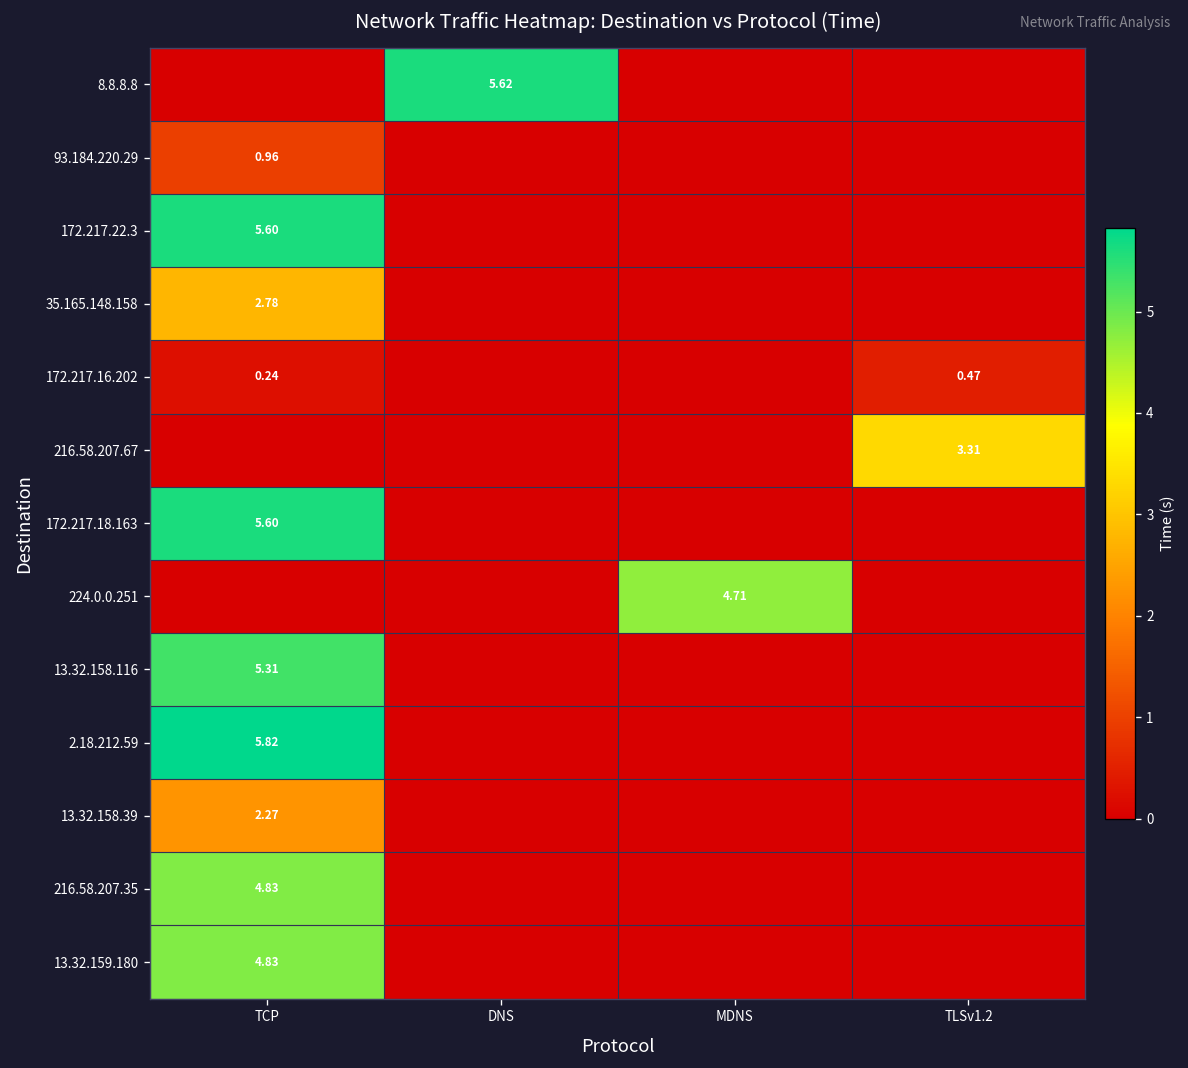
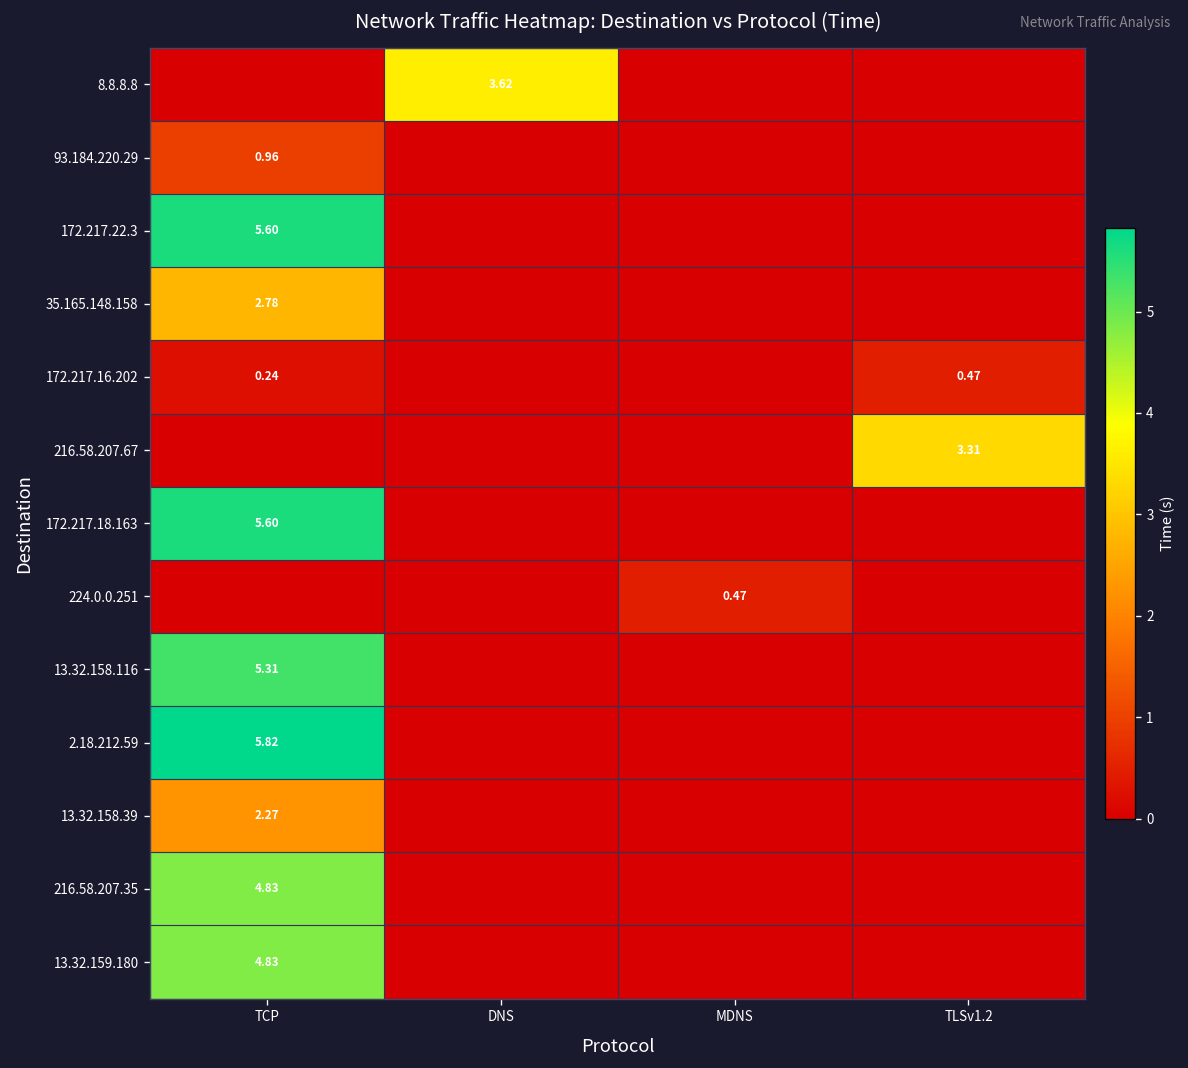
  {
    "8.8.8.8": {
-     "DNS": 5.62
+     "DNS": 3.62
    },
    "93.184.220.29": {
      "TCP": 0.96
    },
    "172.217.22.3": {
      "TCP": 5.60
    },
    "35.165.148.158": {
      "TCP": 2.78
    },
    "172.217.16.202": {
      "TCP": 0.24,
      "TLSv1.2": 0.47
    },
    "216.58.207.67": {
      "TLSv1.2": 3.31
    },
    "172.217.18.163": {
      "TCP": 5.60
    },
    "224.0.0.251": {
-     "MDNS": 4.71
+     "MDNS": 0.47
    },
    "13.32.158.116": {
      "TCP": 5.31
    },
    "2.18.212.59": {
      "TCP": 5.82
    },
    "13.32.158.39": {
      "TCP": 2.27
    },
    "216.58.207.35": {
      "TCP": 4.83
    },
    "13.32.159.180": {
      "TCP": 4.83
    }
  }
